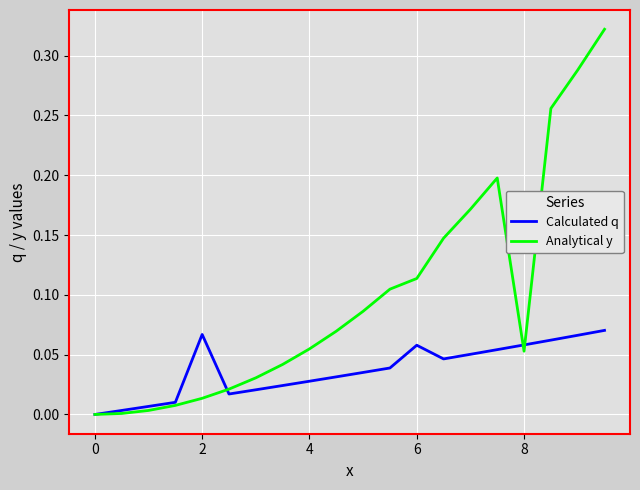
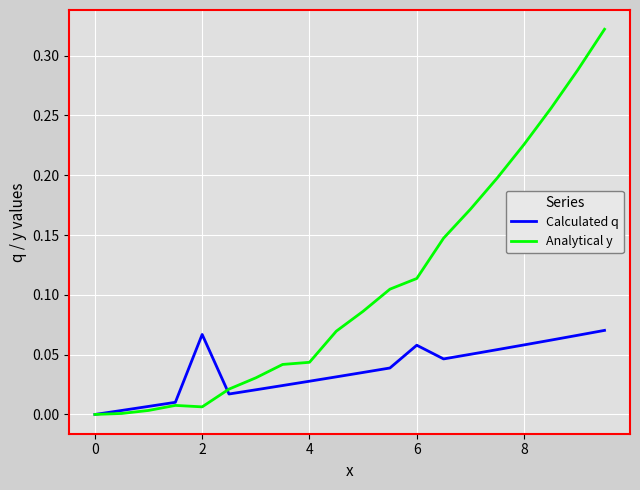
  {
    "Calculated q": {
      "2": 0.067,
      "4": 0.028,
      "6": 0.058,
      "8": 0.058
    },
    "Analytical y": {
-     "2": 0.014,
-     "4": 0.055,
+     "2": 0.006,
+     "4": 0.044,
      "6": 0.114,
-     "8": 0.053
+     "8": 0.226
    }
  }
